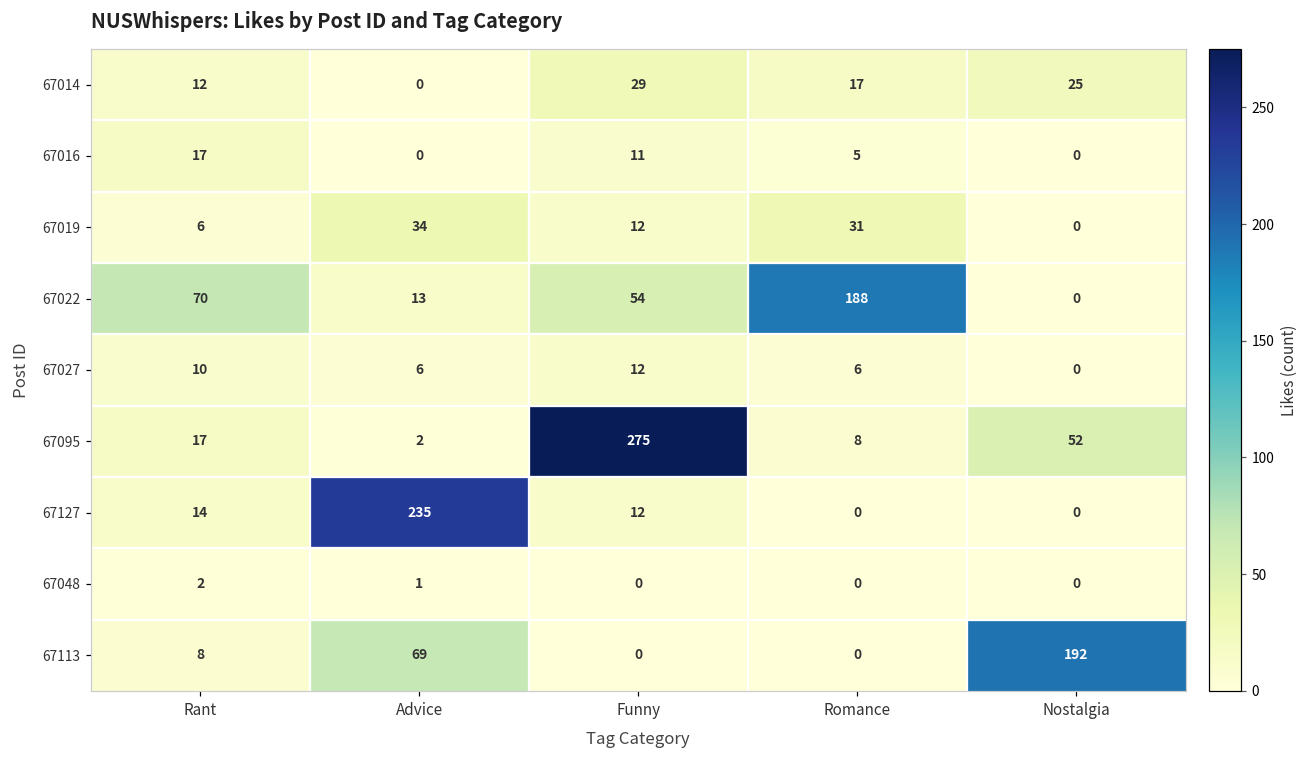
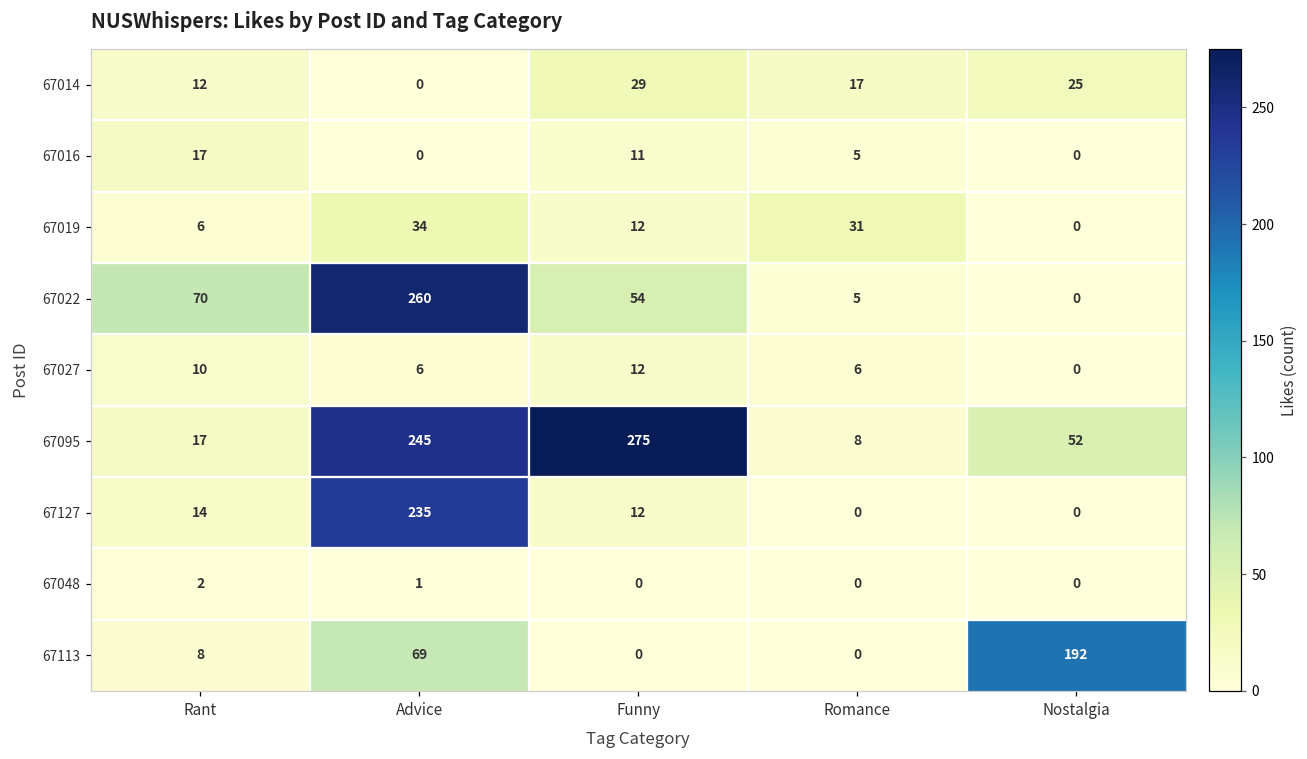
  {
    "67014": {
      "Rant": 12,
      "Advice": 0,
      "Funny": 29,
      "Romance": 17,
      "Nostalgia": 25
    },
    "67016": {
      "Rant": 17,
      "Advice": 0,
      "Funny": 11,
      "Romance": 5,
      "Nostalgia": 0
    },
    "67019": {
      "Rant": 6,
      "Advice": 34,
      "Funny": 12,
      "Romance": 31,
      "Nostalgia": 0
    },
    "67022": {
      "Rant": 70,
-     "Advice": 13,
+     "Advice": 260,
      "Funny": 54,
-     "Romance": 188,
+     "Romance": 5,
      "Nostalgia": 0
    },
    "67027": {
      "Rant": 10,
      "Advice": 6,
      "Funny": 12,
      "Romance": 6,
      "Nostalgia": 0
    },
    "67095": {
      "Rant": 17,
-     "Advice": 2,
+     "Advice": 245,
      "Funny": 275,
      "Romance": 8,
      "Nostalgia": 52
    },
    "67127": {
      "Rant": 14,
      "Advice": 235,
      "Funny": 12,
      "Romance": 0,
      "Nostalgia": 0
    },
    "67048": {
      "Rant": 2,
      "Advice": 1,
      "Funny": 0,
      "Romance": 0,
      "Nostalgia": 0
    },
    "67113": {
      "Rant": 8,
      "Advice": 69,
      "Funny": 0,
      "Romance": 0,
      "Nostalgia": 192
    }
  }
